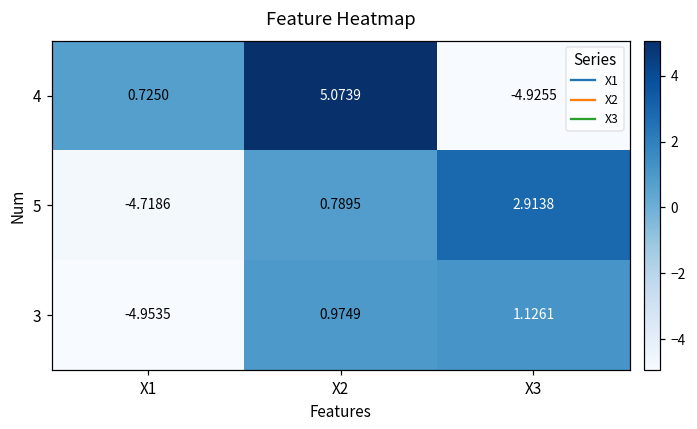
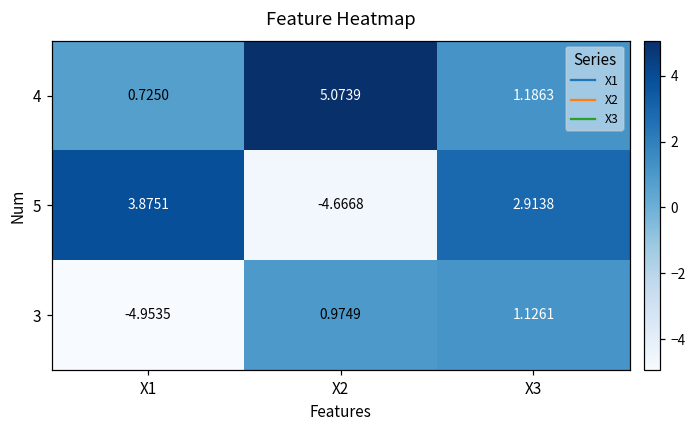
  {
    "4": {
      "X1": 0.7250,
      "X2": 5.0739,
-     "X3": -4.9255
+     "X3": 1.1863
    },
    "5": {
-     "X1": -4.7186,
-     "X2": 0.7895,
+     "X1": 3.8751,
+     "X2": -4.6668,
      "X3": 2.9138
    },
    "3": {
      "X1": -4.9535,
      "X2": 0.9749,
      "X3": 1.1261
    }
  }
